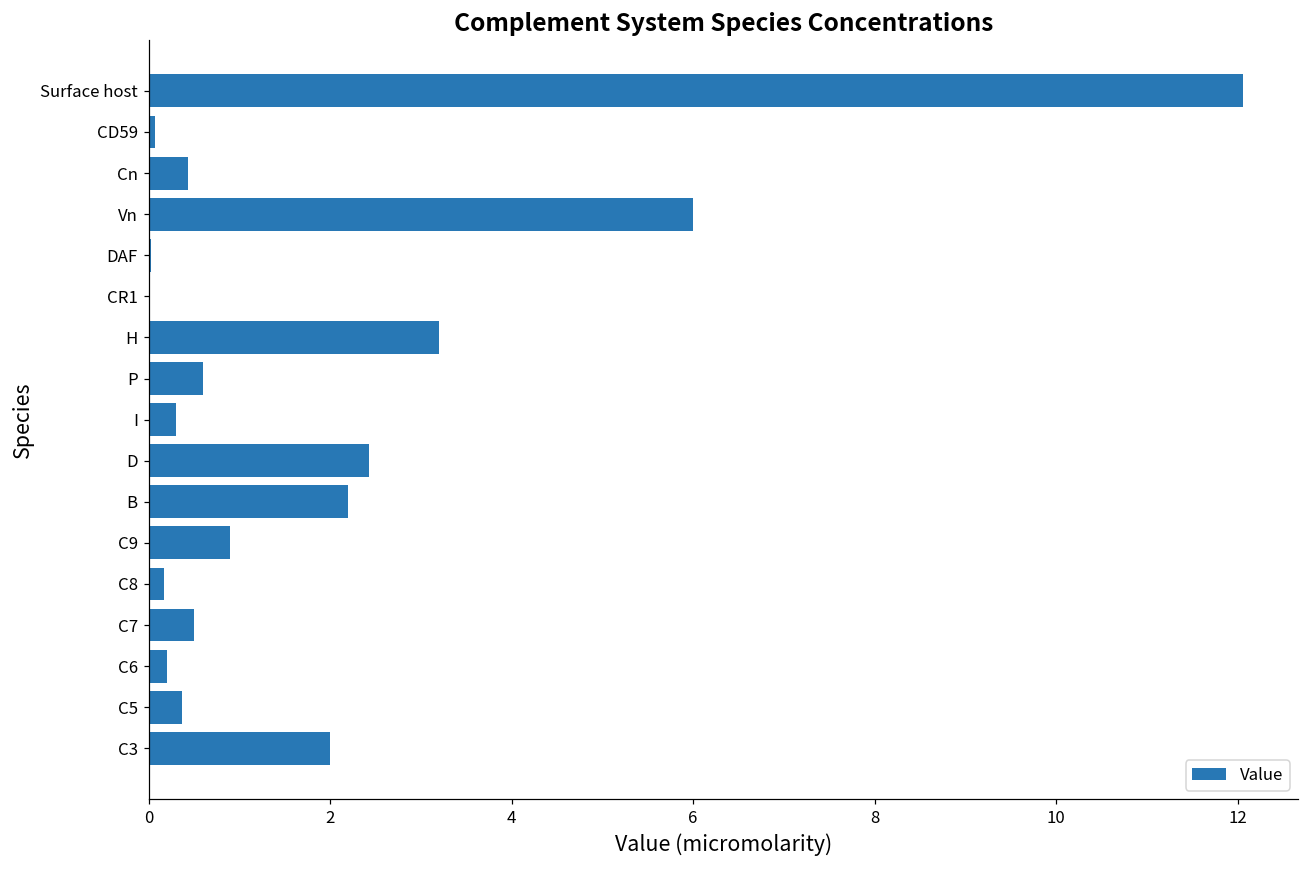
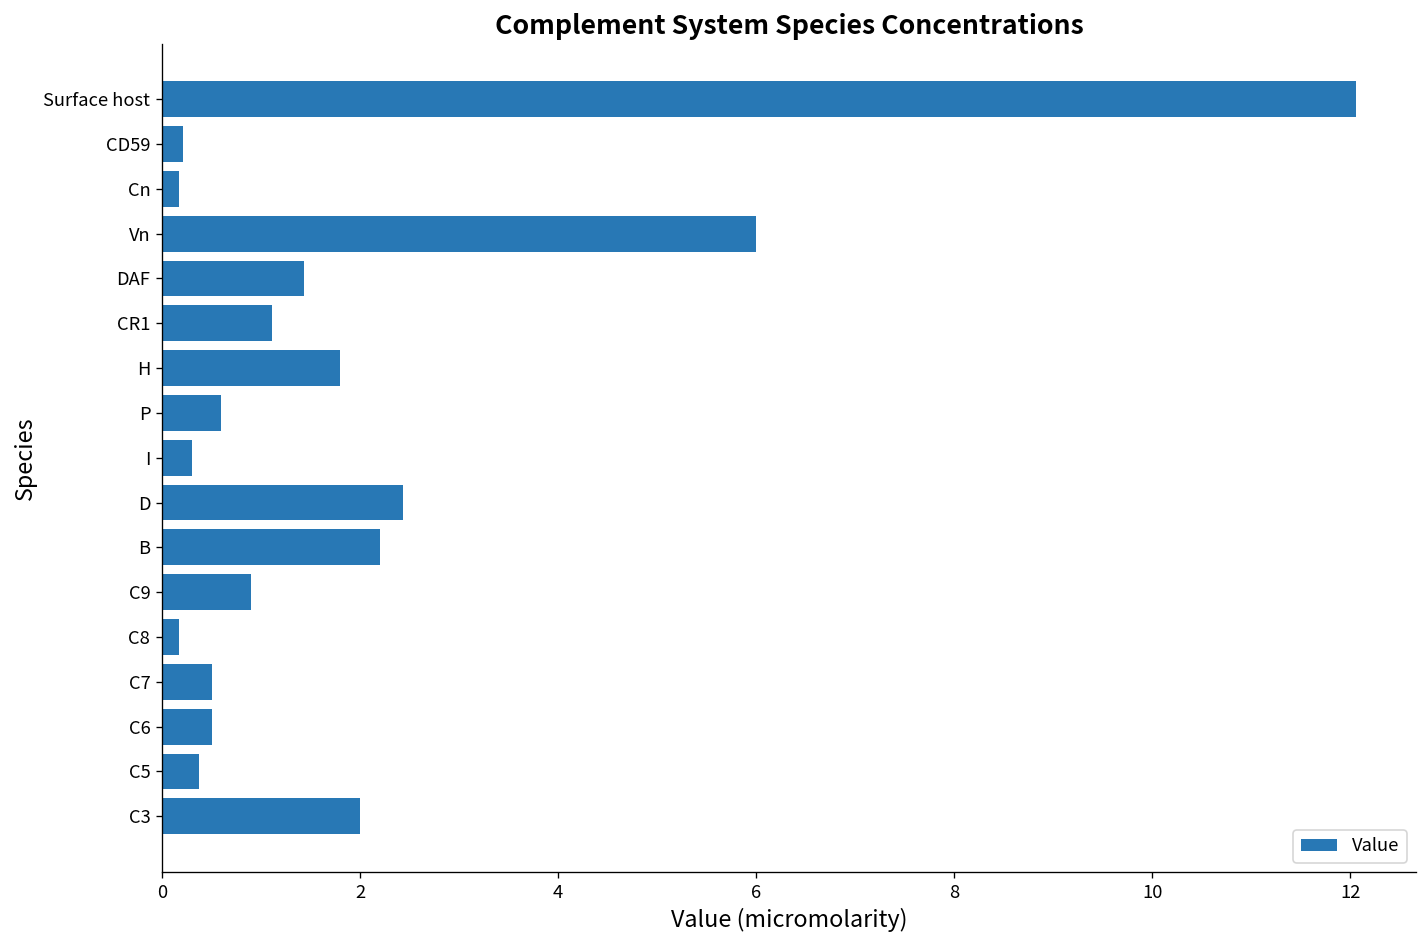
  {
    "Surface host": 12.1,
-   "CD59": 0.1,
-   "Cn": 0.4,
+   "CD59": 0.2,
+   "Cn": 0.2,
    "Vn": 6.0,
-   "DAF": 0.0,
-   "CR1": 0.0,
-   "H": 3.2,
+   "DAF": 1.4,
+   "CR1": 1.1,
+   "H": 1.8,
    "P": 0.6,
    "I": 0.3,
    "D": 2.4,
    "B": 2.2,
    "C9": 0.9,
    "C8": 0.2,
    "C7": 0.5,
-   "C6": 0.2,
+   "C6": 0.5,
    "C5": 0.4,
    "C3": 2.0
  }
